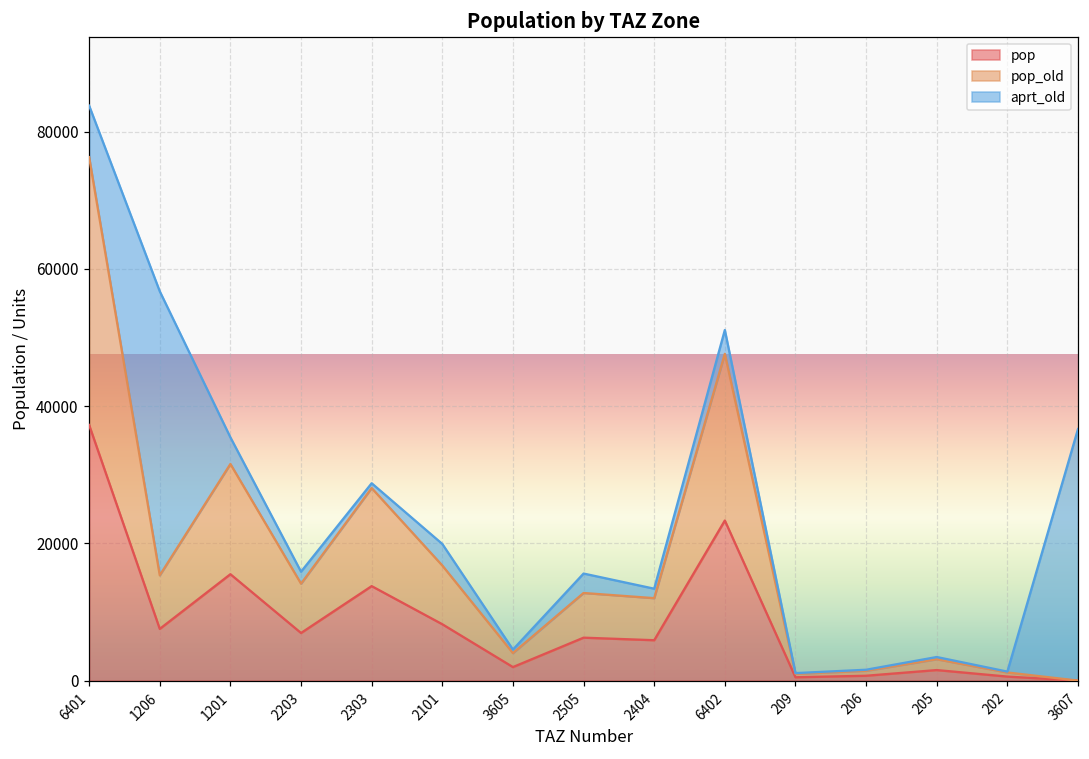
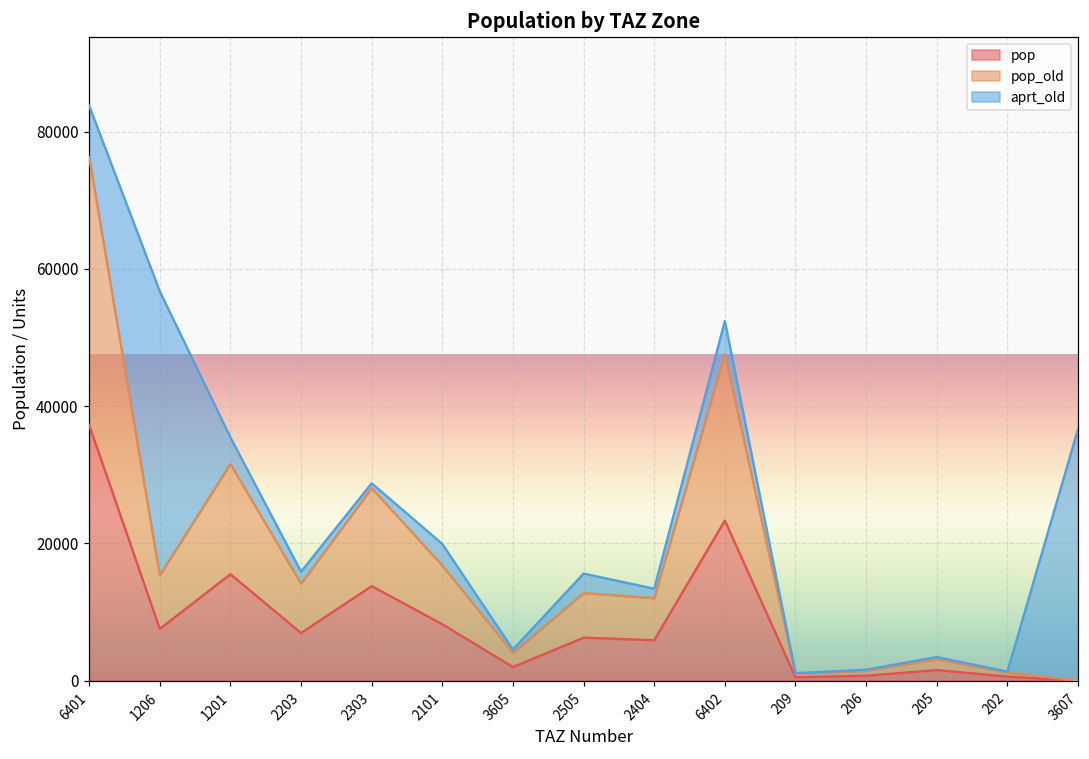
  {
    "aprt_old": {
      "6401": 8000,
      "1206": 41000,
      "1201": 4000,
      "2203": 2000,
      "2303": 1000,
      "2101": 3000,
      "3605": 1000,
      "2505": 3000,
      "2404": 1000,
-     "6402": 3000,
+     "6402": 5000,
      "3607": 37000
    }
  }
